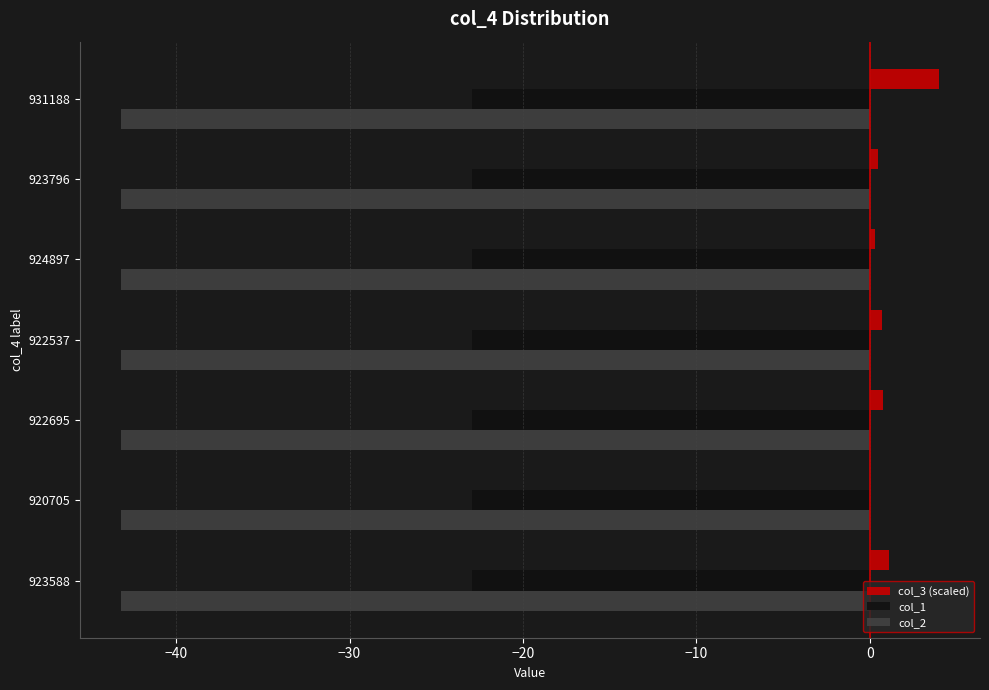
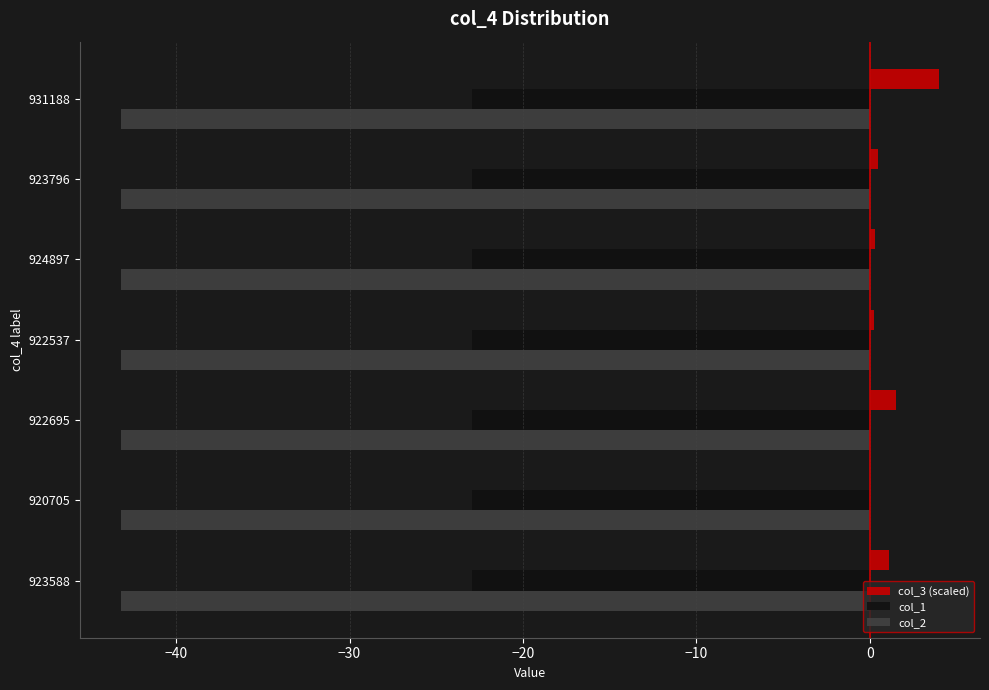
  {
    "col_3 (scaled)": {
      "931188": 4.0,
      "923796": 0.5,
      "924897": 0.3,
-     "922537": 0.7,
-     "922695": 0.8,
+     "922537": 0.2,
+     "922695": 1.5,
      "920705": 0.0,
      "923588": 1.1
    },
    "col_1": {
      "931188": -23.0,
      "923796": -23.0,
      "924897": -23.0,
      "922537": -23.0,
      "922695": -23.0,
      "920705": -23.0,
      "923588": -23.0
    },
    "col_2": {
      "931188": -43.2,
      "923796": -43.2,
      "924897": -43.2,
      "922537": -43.2,
      "922695": -43.2,
      "920705": -43.2,
      "923588": -43.2
    }
  }
